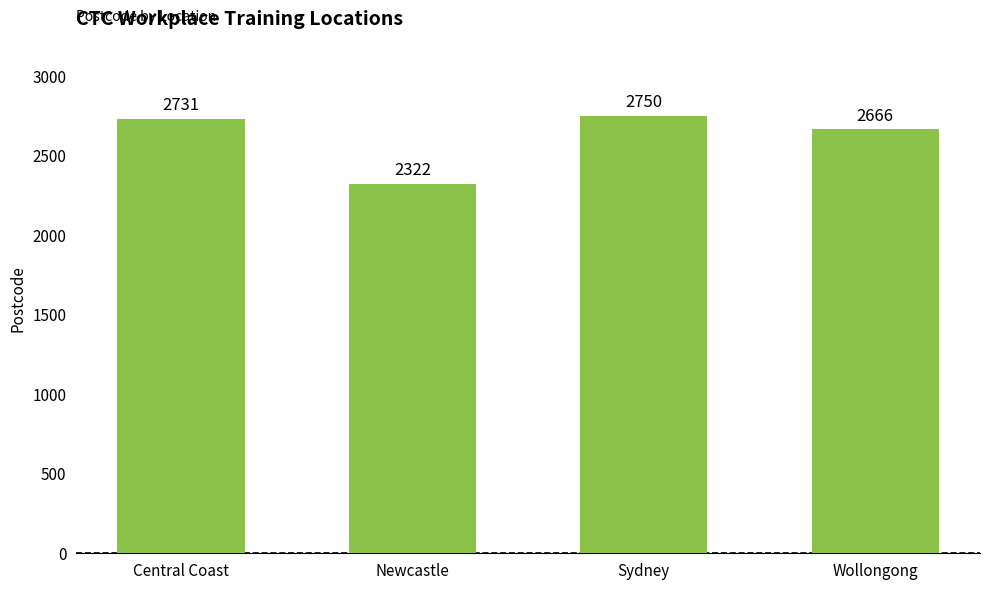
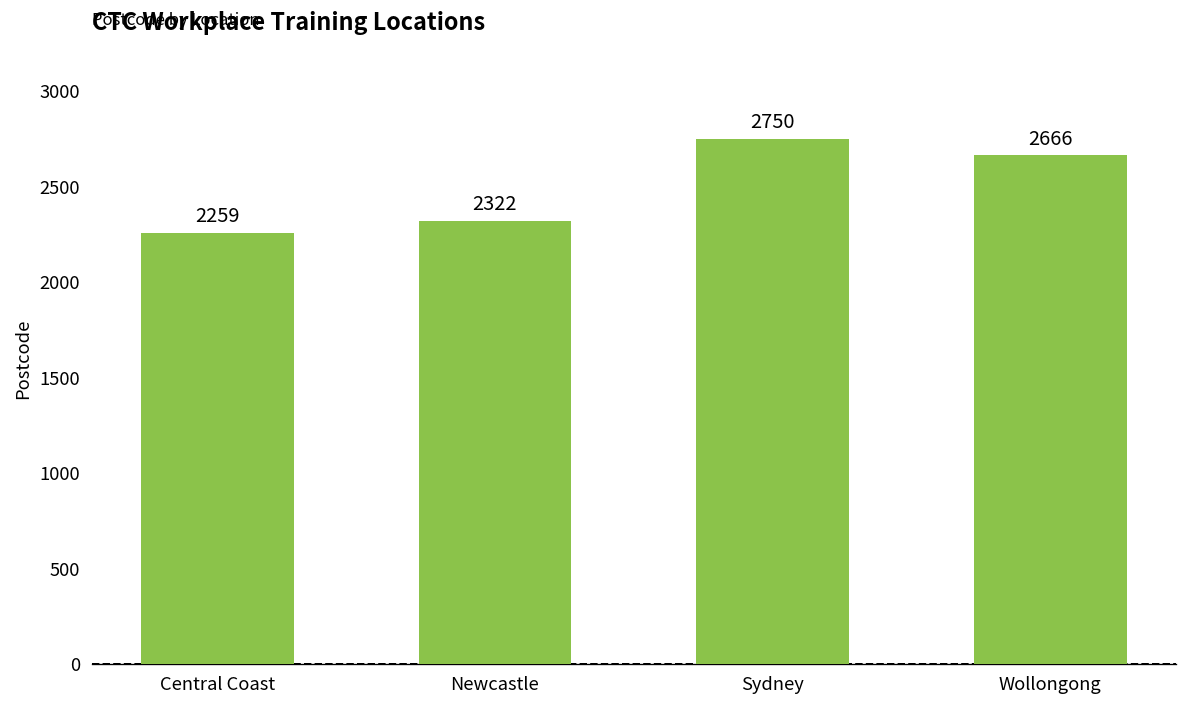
  {
-   "Central Coast": 2731,
+   "Central Coast": 2259,
    "Newcastle": 2322,
    "Sydney": 2750,
    "Wollongong": 2666
  }
